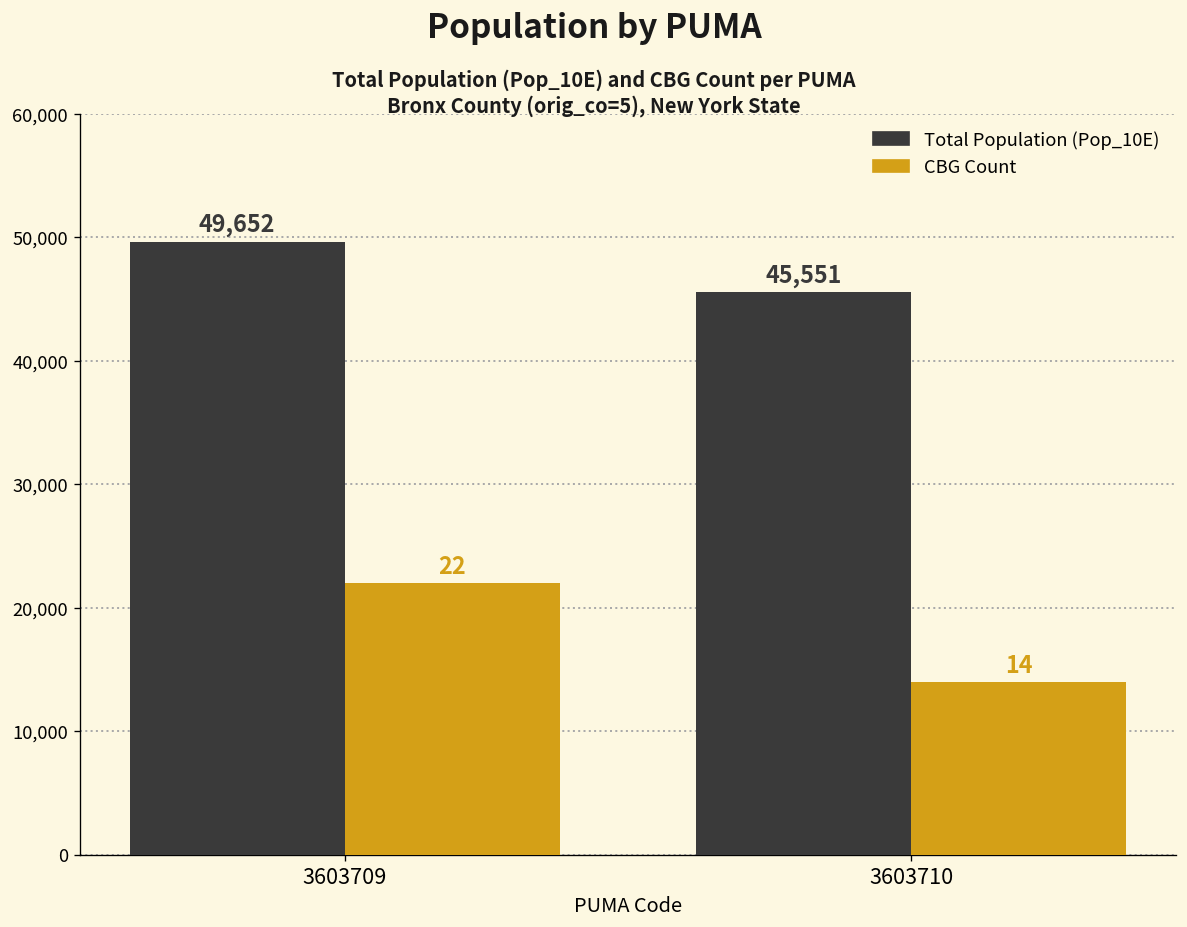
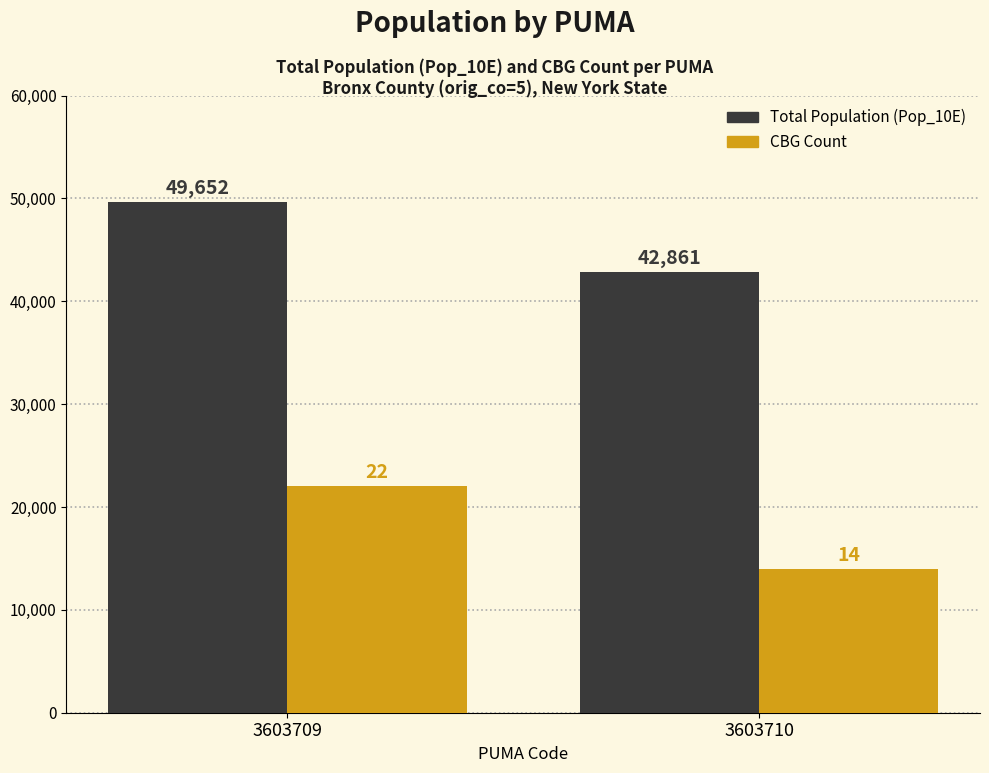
  {
    "Total Population (Pop_10E)": {
      "3603709": "49,652",
-     "3603710": "45,551"
+     "3603710": "42,861"
    }
  }
